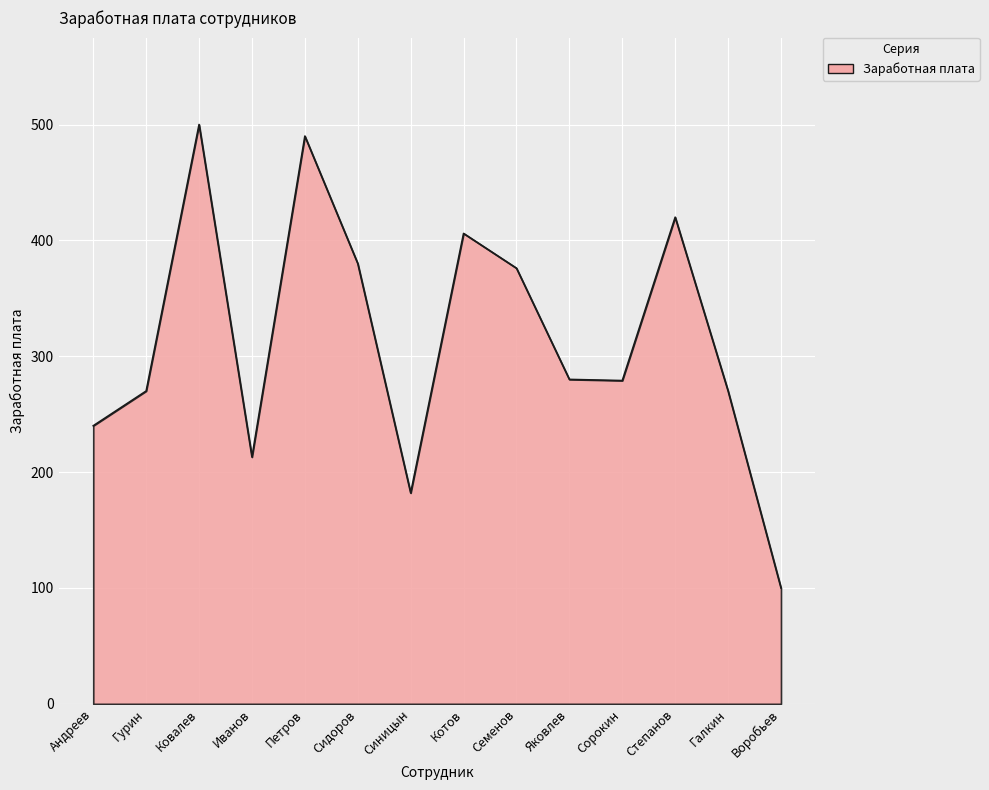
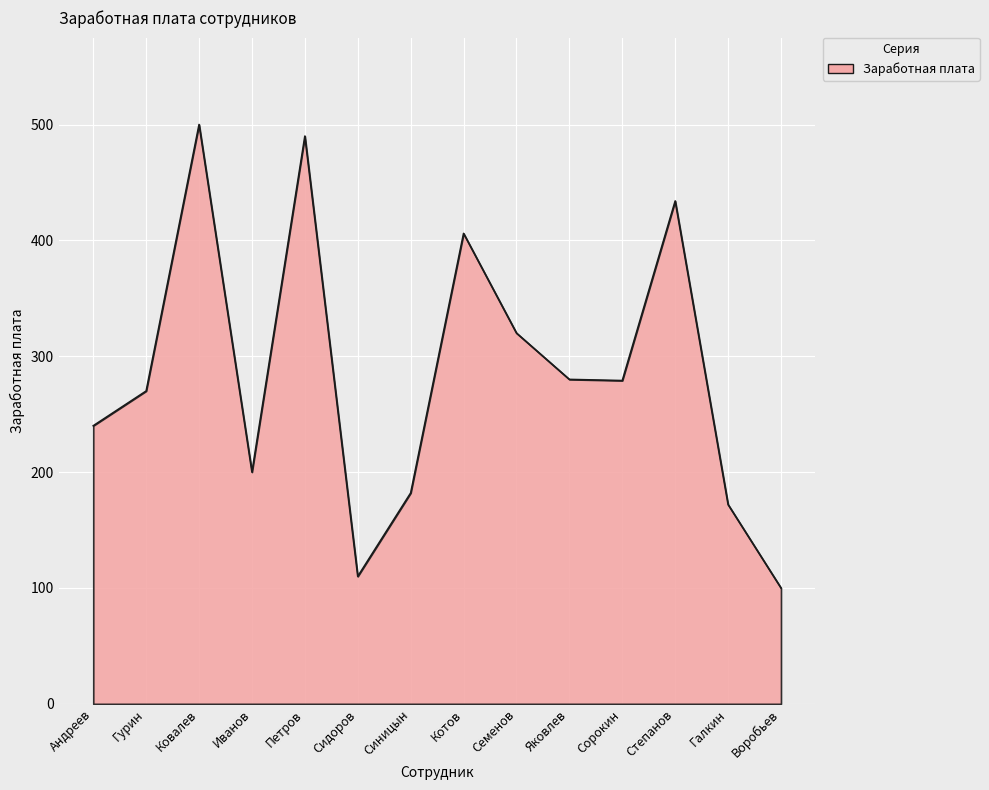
  {
    "Андреев": 240,
    "Гурин": 270,
    "Ковалев": 500,
-   "Иванов": 213,
+   "Иванов": 200,
    "Петров": 490,
-   "Сидоров": 380,
+   "Сидоров": 110,
    "Синицын": 182,
    "Котов": 406,
-   "Семенов": 376,
+   "Семенов": 320,
    "Яковлев": 280,
    "Сорокин": 279,
-   "Степанов": 420,
-   "Галкин": 270,
+   "Степанов": 434,
+   "Галкин": 172,
    "Воробьев": 100
  }
